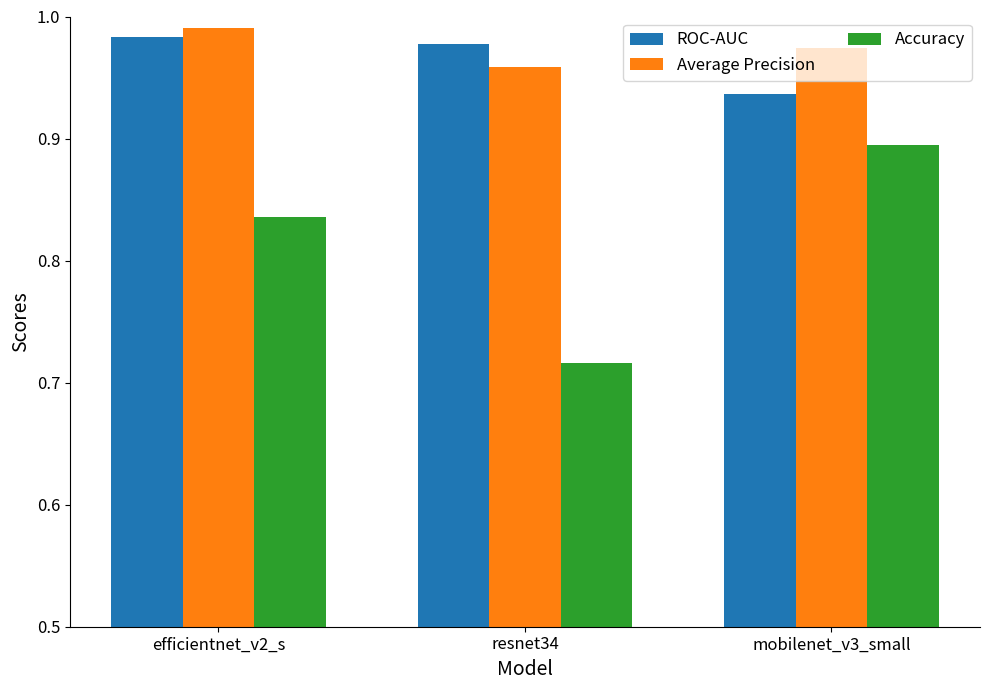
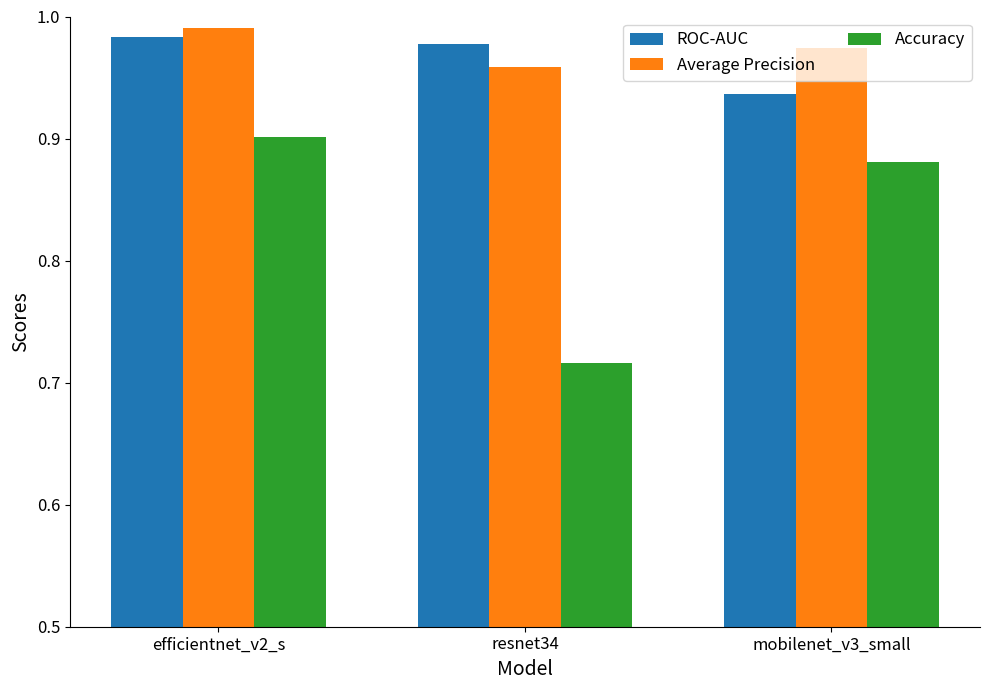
  {
    "ROC-AUC": {
      "efficientnet_v2_s": 0.983,
      "resnet34": 0.977,
      "mobilenet_v3_small": 0.936
    },
    "Average Precision": {
      "efficientnet_v2_s": 0.990,
      "resnet34": 0.959
    },
    "Accuracy": {
-     "efficientnet_v2_s": 0.836,
+     "efficientnet_v2_s": 0.901,
      "resnet34": 0.716,
-     "mobilenet_v3_small": 0.895
+     "mobilenet_v3_small": 0.881
    }
  }
